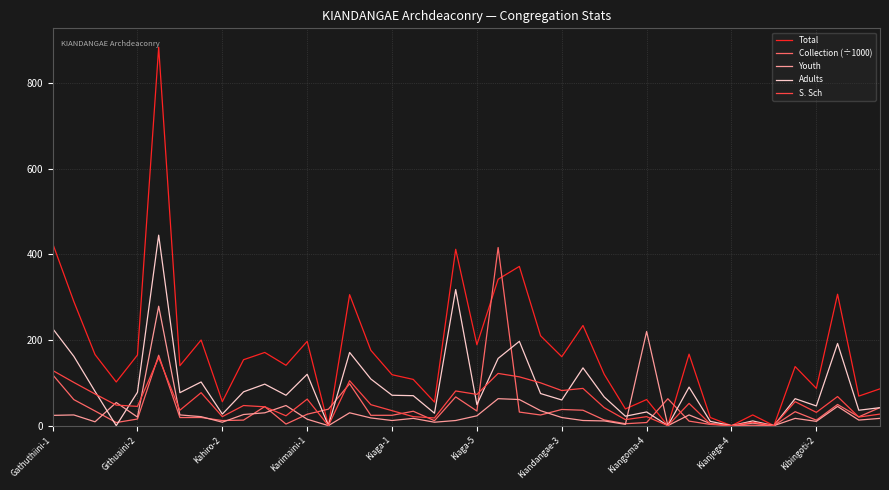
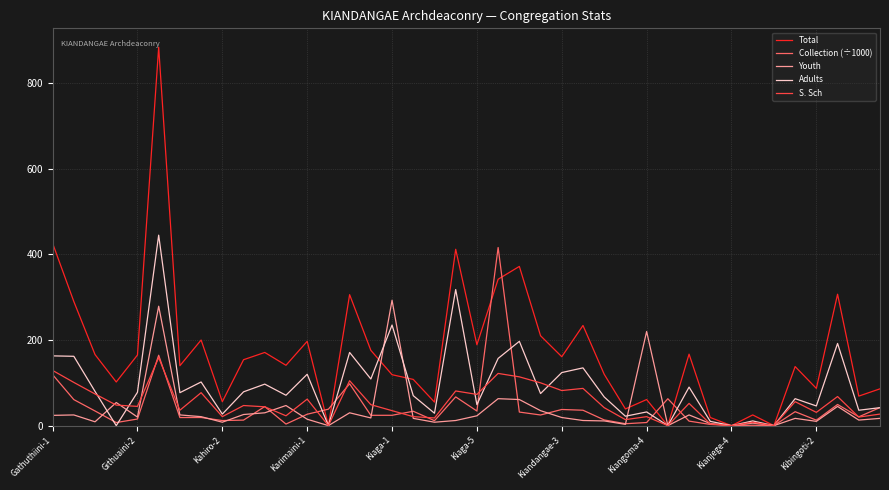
  {
    "Youth": {
      "Gathuthiini-1": 20,
      "Karimaini-1": 20,
-     "Kiaga-1": 10,
+     "Kiaga-1": 290,
      "Kiaga-5": 20,
      "Kiandangae-3": 20,
      "Kiangoma-4": 220
    },
    "Adults": {
-     "Gathuthiini-1": 230,
+     "Gathuthiini-1": 160,
      "Githuaini-2": 80,
      "Kahiro-2": 30,
      "Karimaini-1": 120,
-     "Kiaga-1": 70,
+     "Kiaga-1": 240,
      "Kiaga-5": 50,
-     "Kiandangae-3": 60,
+     "Kiandangae-3": 120,
      "Kiangoma-4": 30,
      "Kibingoti-2": 50
    }
  }
